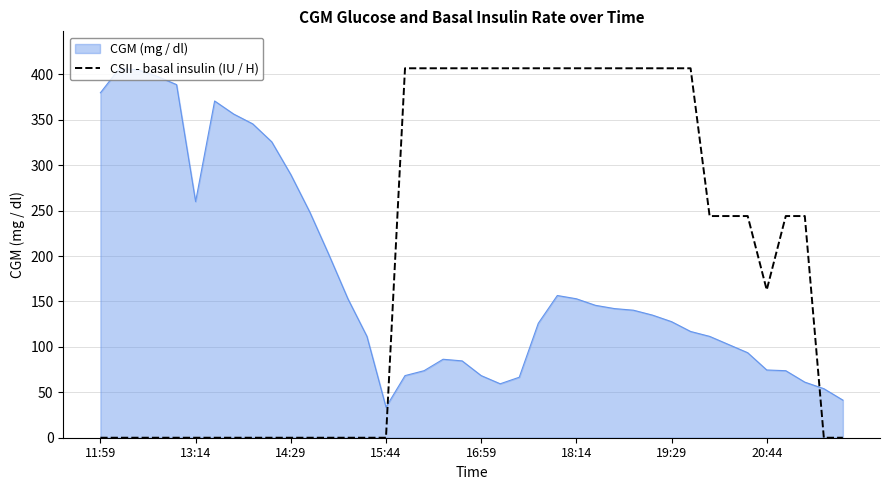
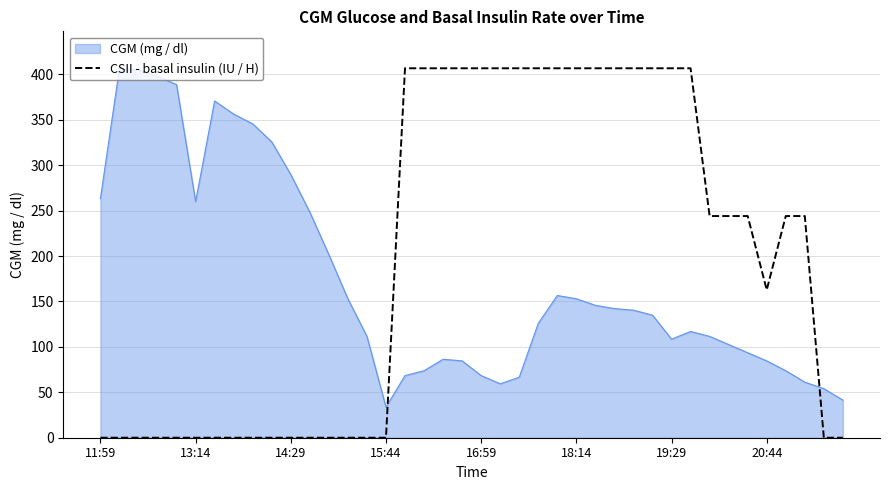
  {
    "CGM (mg / dl)": {
-     "11:59": 380,
+     "11:59": 260,
      "13:14": 260,
      "14:29": 290,
      "15:44": 30,
      "16:59": 70,
      "18:14": 150,
-     "19:29": 130,
-     "20:44": 70
+     "19:29": 110,
+     "20:44": 80
    },
    "CSII - basal insulin (IU / H)": {
      "11:59": 0,
      "13:14": 0,
      "14:29": 0,
      "15:44": 0,
      "16:59": 410,
      "18:14": 410,
      "19:29": 410,
      "20:44": 160
    }
  }
